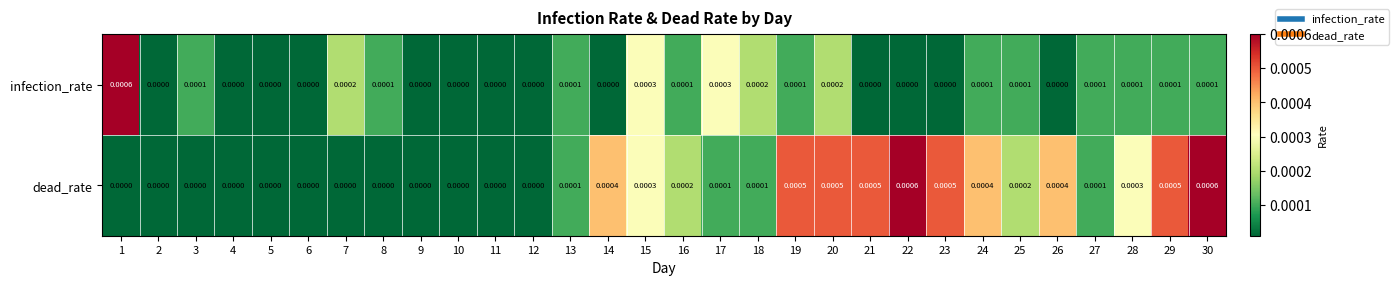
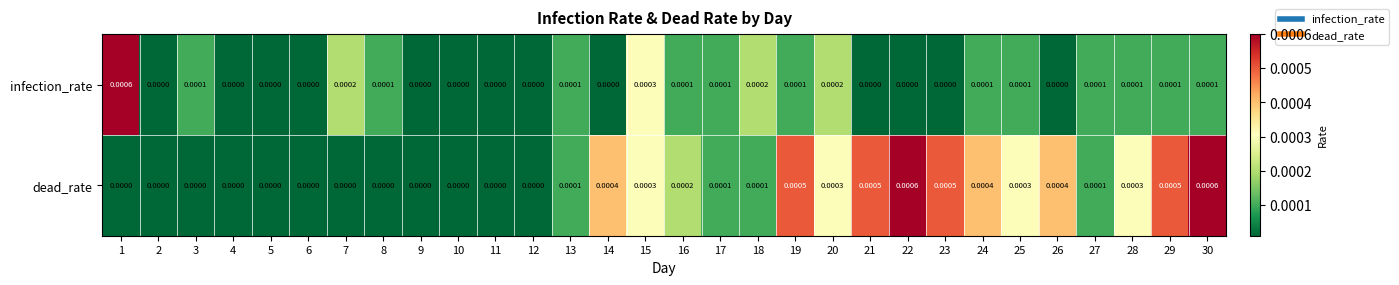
  {
    "infection_rate": {
      "1": 0.0006,
      "2": 0.0000,
      "3": 0.0001,
      "4": 0.0000,
      "5": 0.0000,
      "6": 0.0000,
      "7": 0.0002,
      "8": 0.0001,
      "9": 0.0000,
      "10": 0.0000,
      "11": 0.0000,
      "12": 0.0000,
      "13": 0.0001,
      "14": 0.0000,
      "15": 0.0003,
      "16": 0.0001,
-     "17": 0.0003,
+     "17": 0.0001,
      "18": 0.0002,
      "19": 0.0001,
      "20": 0.0002,
      "21": 0.0000,
      "22": 0.0000,
      "23": 0.0000,
      "24": 0.0001,
      "25": 0.0001,
      "26": 0.0000,
      "27": 0.0001,
      "28": 0.0001,
      "29": 0.0001,
      "30": 0.0001
    },
    "dead_rate": {
      "1": 0.0000,
      "2": 0.0000,
      "3": 0.0000,
      "4": 0.0000,
      "5": 0.0000,
      "6": 0.0000,
      "7": 0.0000,
      "8": 0.0000,
      "9": 0.0000,
      "10": 0.0000,
      "11": 0.0000,
      "12": 0.0000,
      "13": 0.0001,
      "14": 0.0004,
      "15": 0.0003,
      "16": 0.0002,
      "17": 0.0001,
      "18": 0.0001,
      "19": 0.0005,
-     "20": 0.0005,
+     "20": 0.0003,
      "21": 0.0005,
      "22": 0.0006,
      "23": 0.0005,
      "24": 0.0004,
-     "25": 0.0002,
+     "25": 0.0003,
      "26": 0.0004,
      "27": 0.0001,
      "28": 0.0003,
      "29": 0.0005,
      "30": 0.0006
    }
  }
